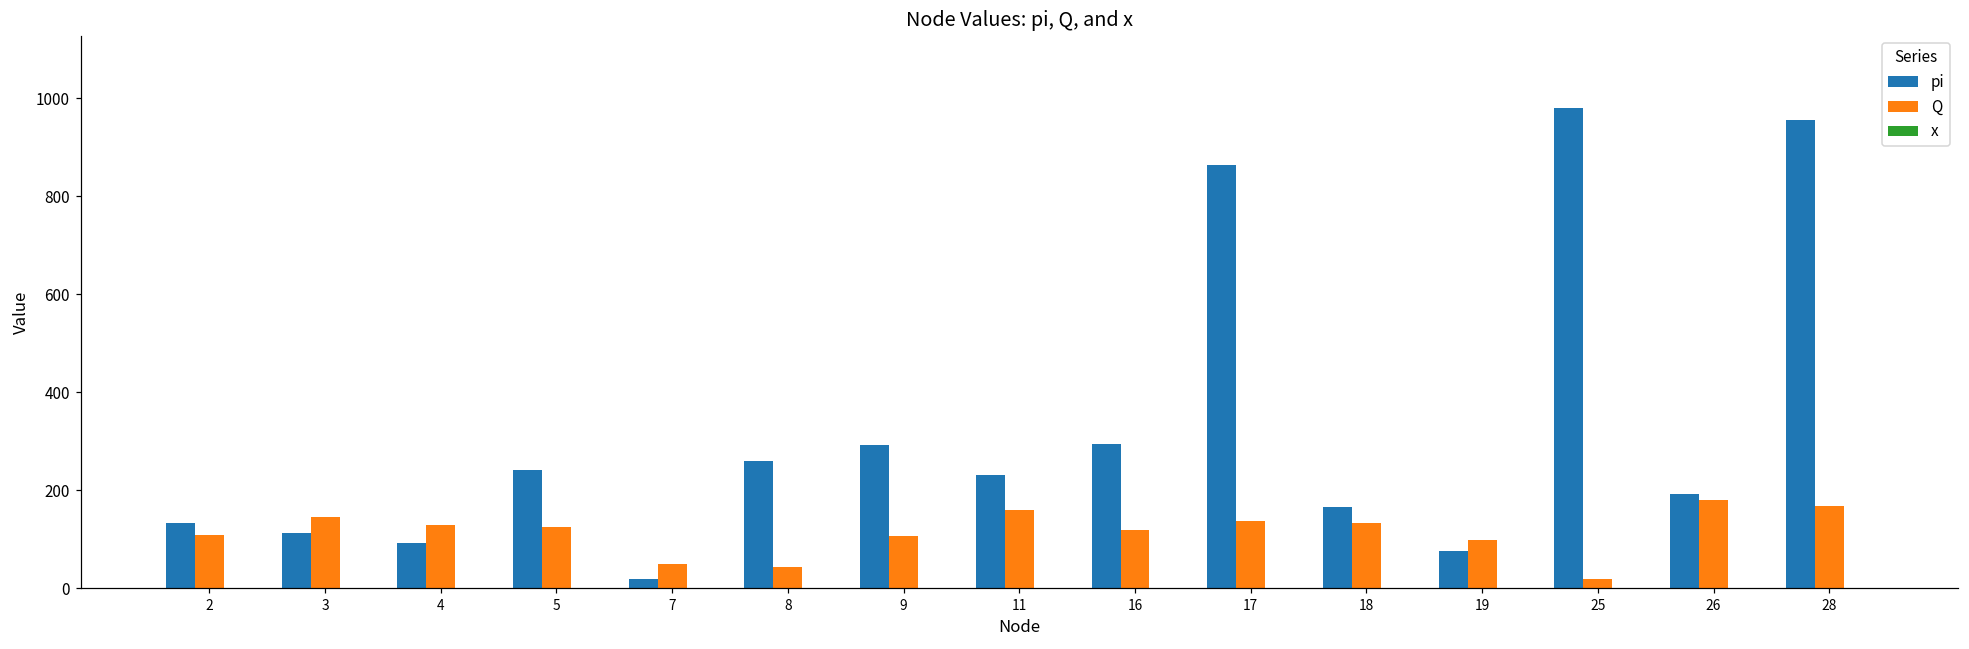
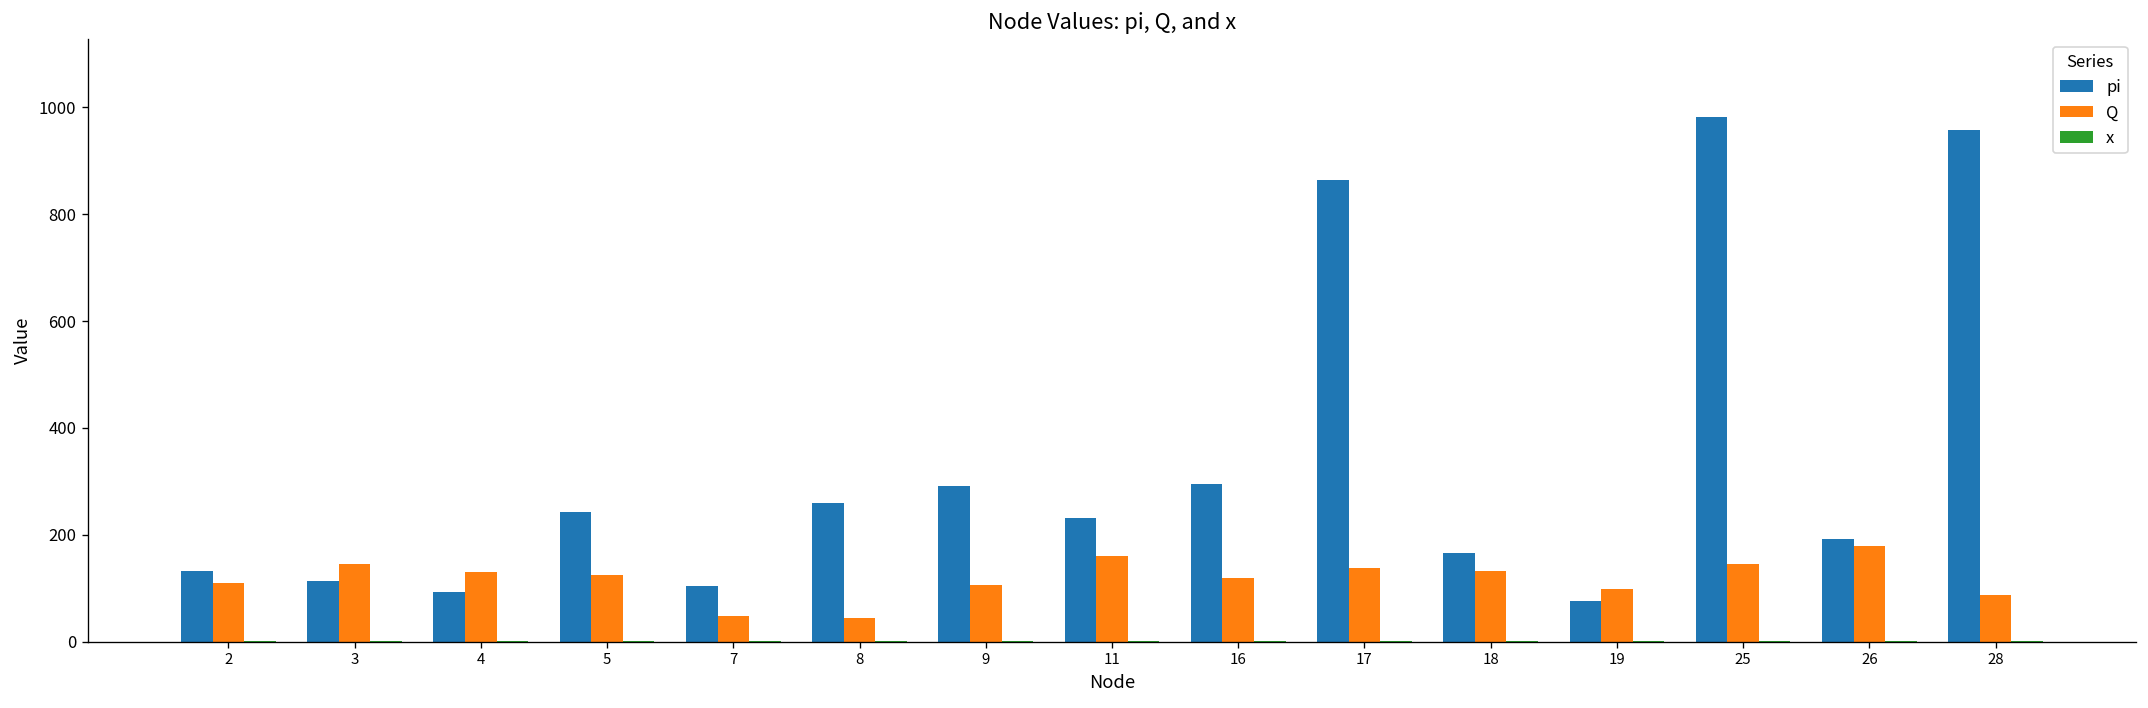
  {
    "pi": {
      "2": 130,
      "3": 110,
      "4": 90,
      "5": 240,
-     "7": 20,
+     "7": 100,
      "8": 260,
      "9": 290,
      "11": 230,
      "16": 290,
      "17": 860,
      "18": 170,
      "19": 80,
      "25": 980,
      "26": 190,
      "28": 960
    },
    "Q": {
      "2": 110,
      "3": 150,
      "4": 130,
      "5": 120,
      "7": 50,
      "8": 40,
      "9": 110,
      "11": 160,
      "16": 120,
      "17": 140,
      "18": 130,
      "19": 100,
-     "25": 20,
+     "25": 150,
      "26": 180,
-     "28": 170
+     "28": 90
    }
  }
